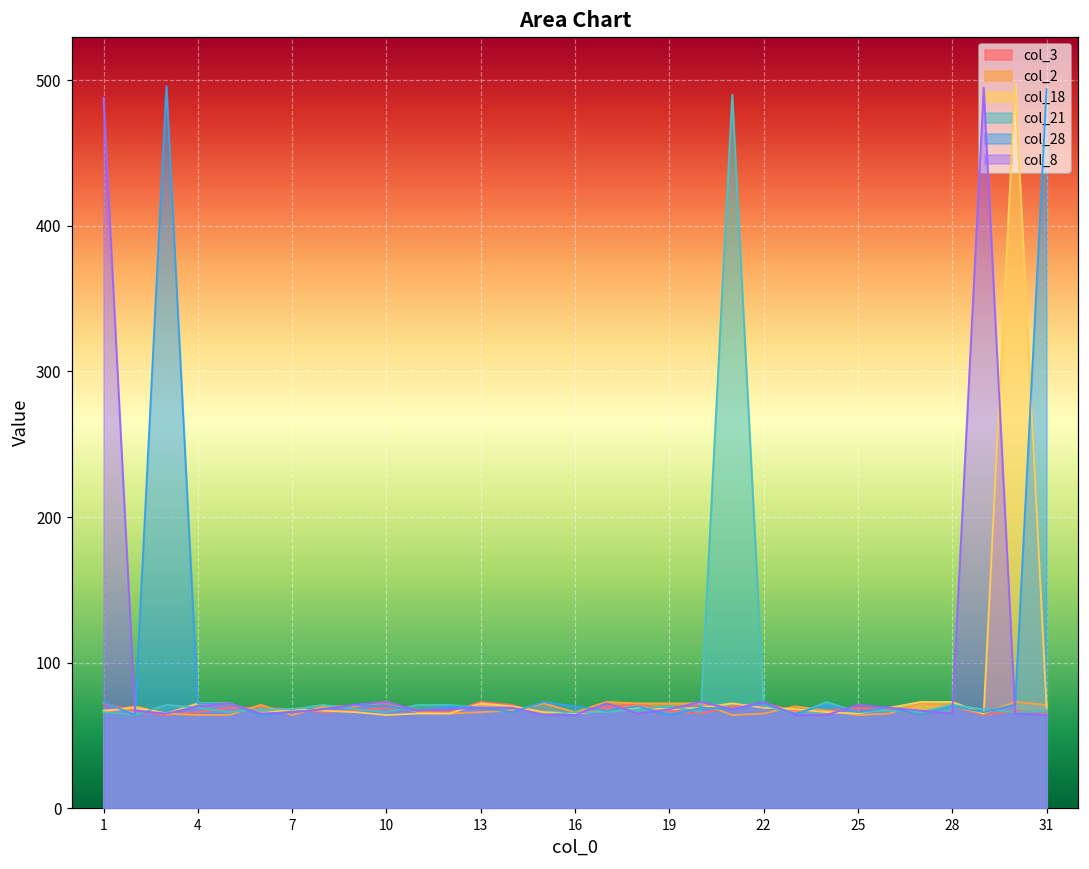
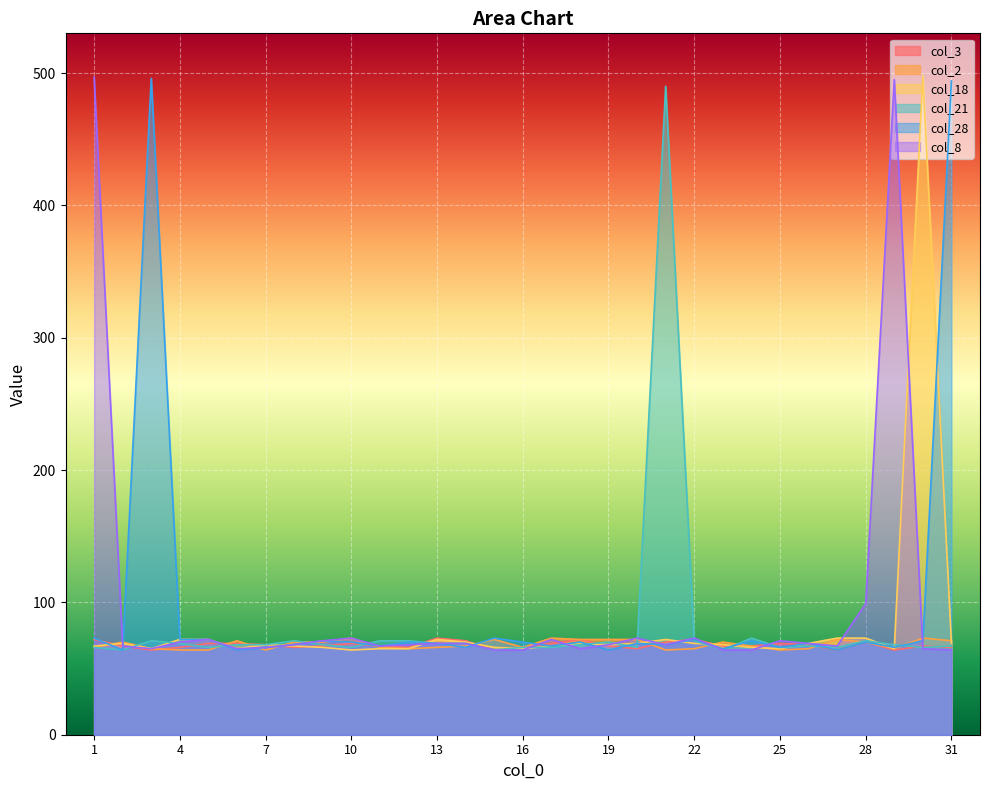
  {
    "col_3": {
      "4": 66,
      "25": 69
    },
    "col_8": {
-     "1": 488,
+     "1": 497,
      "25": 71,
-     "28": 65,
+     "28": 99,
      "31": 64
    }
  }
